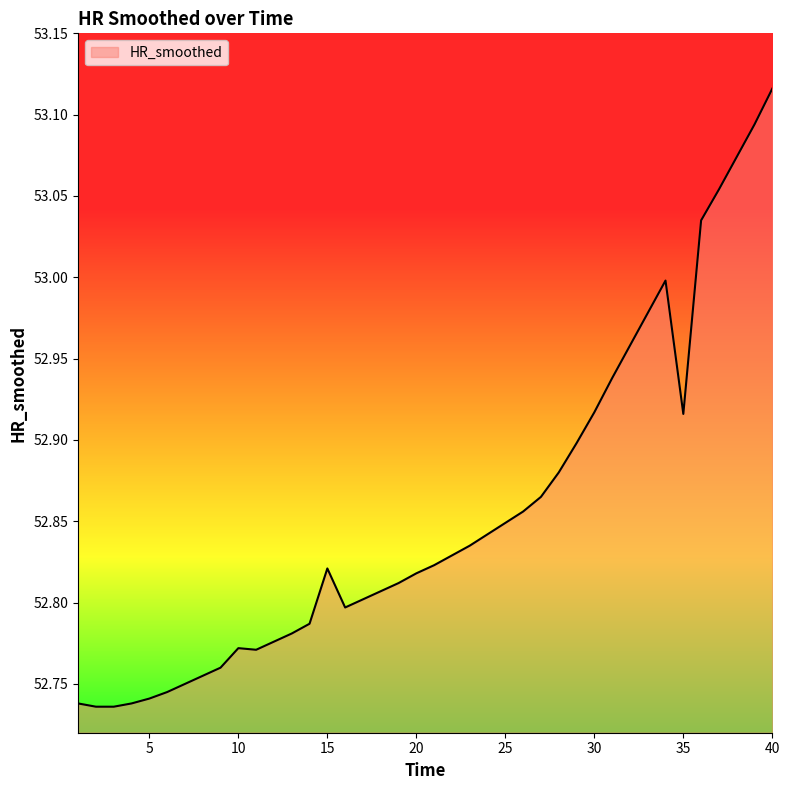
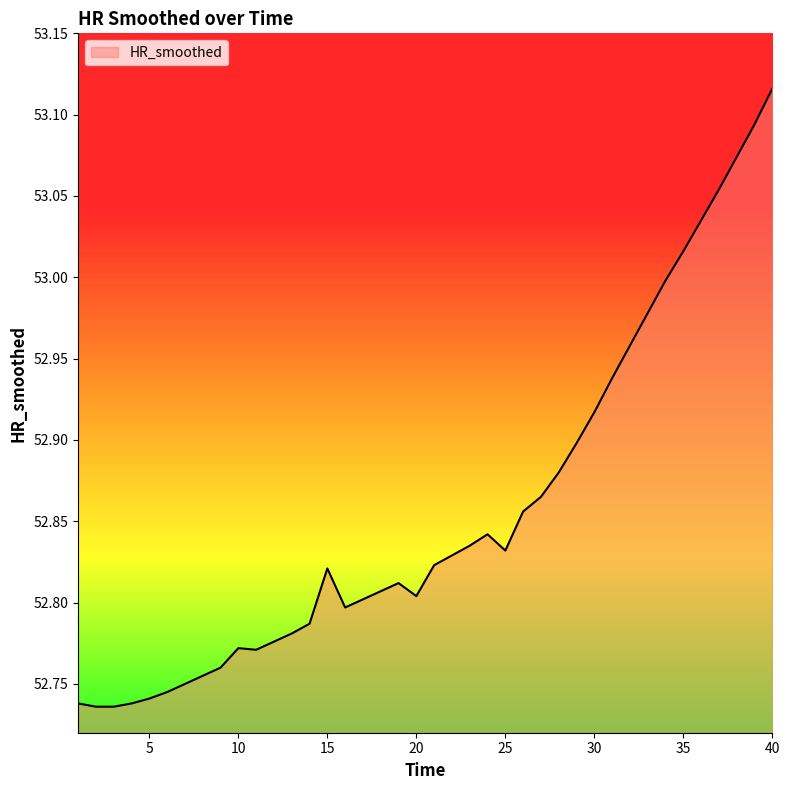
  {
    "5": 52.741,
    "10": 52.772,
    "15": 52.821,
-   "20": 52.818,
-   "25": 52.849,
+   "20": 52.804,
+   "25": 52.832,
    "30": 52.917,
-   "35": 52.916,
+   "35": 53.016,
    "40": 53.116
  }
